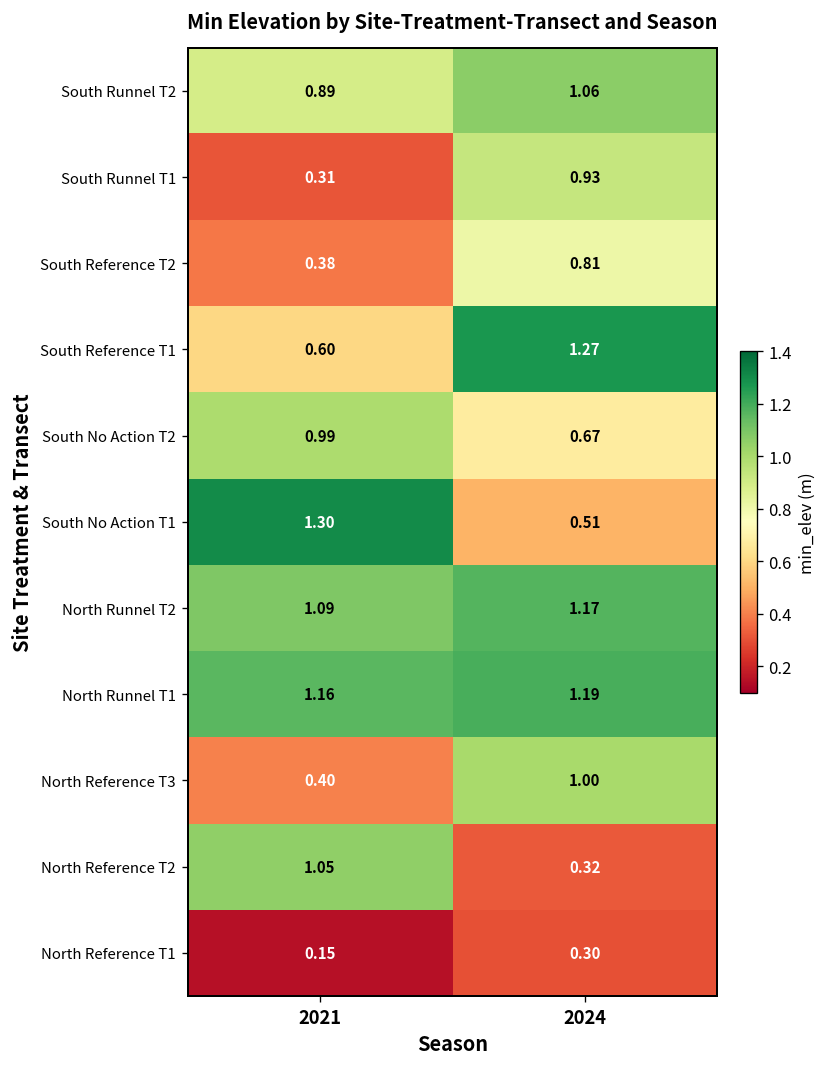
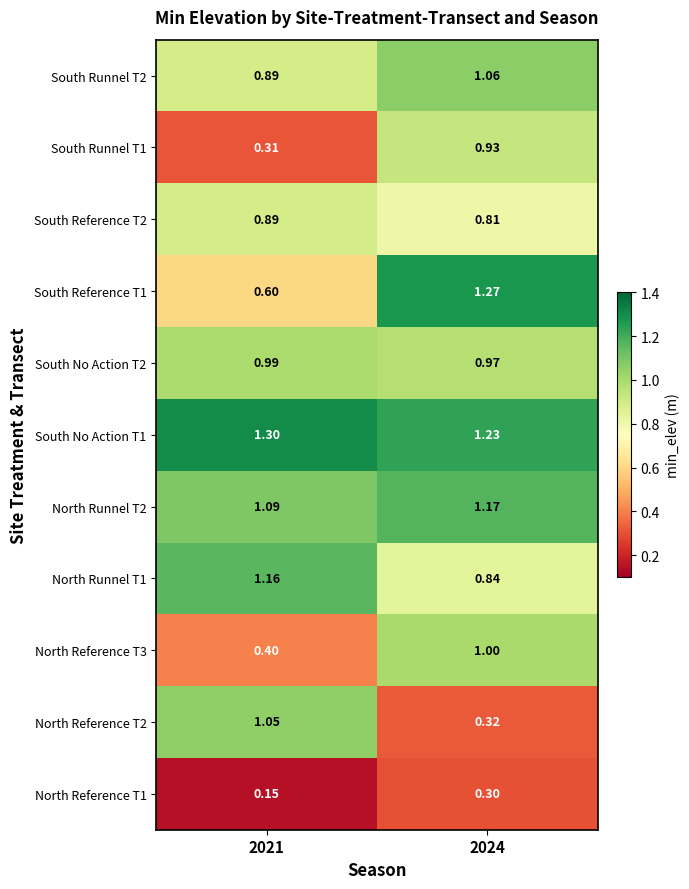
  {
    "South Runnel T2": {
      "2021": 0.89,
      "2024": 1.06
    },
    "South Runnel T1": {
      "2021": 0.31,
      "2024": 0.93
    },
    "South Reference T2": {
-     "2021": 0.38,
+     "2021": 0.89,
      "2024": 0.81
    },
    "South Reference T1": {
      "2021": 0.60,
      "2024": 1.27
    },
    "South No Action T2": {
      "2021": 0.99,
-     "2024": 0.67
+     "2024": 0.97
    },
    "South No Action T1": {
      "2021": 1.30,
-     "2024": 0.51
+     "2024": 1.23
    },
    "North Runnel T2": {
      "2021": 1.09,
      "2024": 1.17
    },
    "North Runnel T1": {
      "2021": 1.16,
-     "2024": 1.19
+     "2024": 0.84
    },
    "North Reference T3": {
      "2021": 0.40,
      "2024": 1.00
    },
    "North Reference T2": {
      "2021": 1.05,
      "2024": 0.32
    },
    "North Reference T1": {
      "2021": 0.15,
      "2024": 0.30
    }
  }
